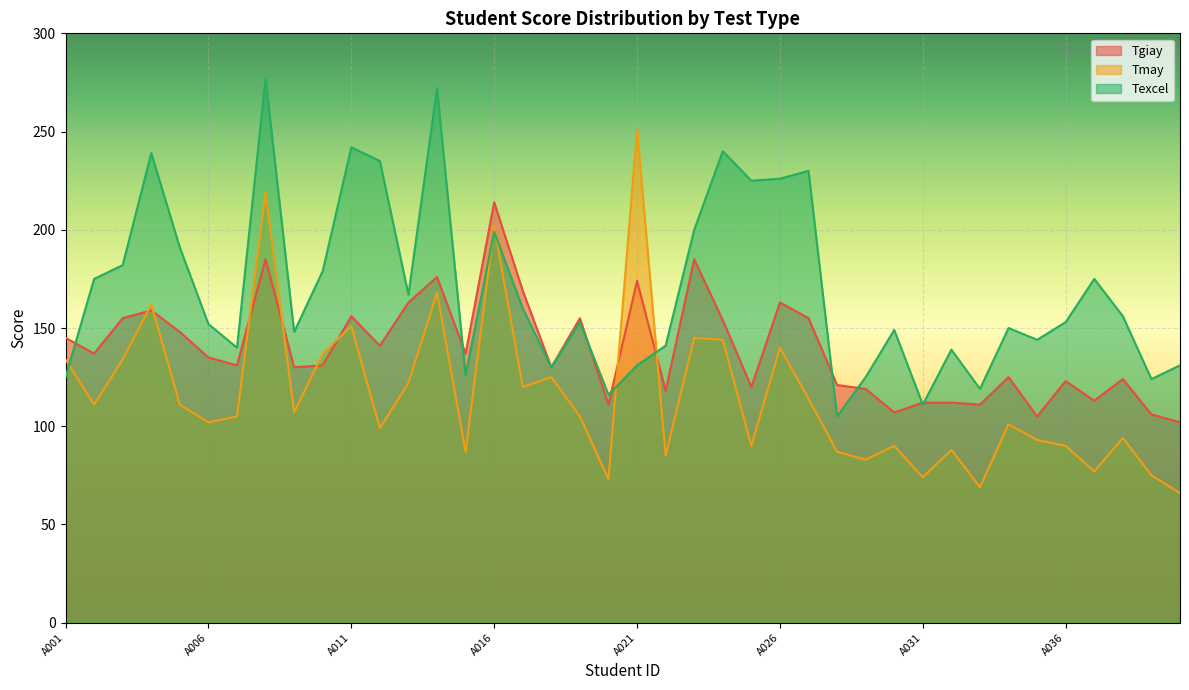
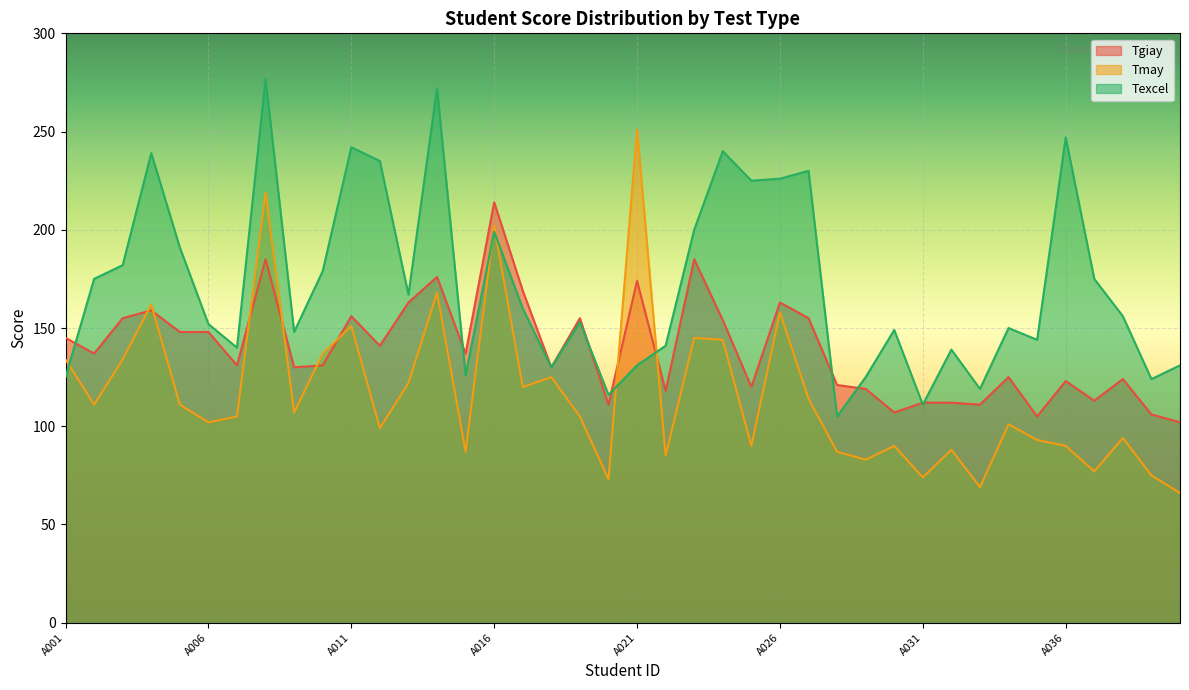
  {
    "Tgiay": {
      "A001": 145,
-     "A006": 135,
+     "A006": 148,
      "A011": 156,
      "A016": 214,
      "A021": 174,
      "A026": 163,
      "A036": 123
    },
    "Tmay": {
      "A001": 134,
      "A006": 102,
      "A011": 151,
      "A016": 202,
      "A021": 251,
-     "A026": 140,
+     "A026": 158,
      "A031": 74,
      "A036": 90
    },
    "Texcel": {
      "A001": 125,
      "A006": 152,
      "A011": 242,
      "A016": 199,
      "A021": 131,
      "A026": 226,
-     "A036": 153
+     "A036": 247
    }
  }
